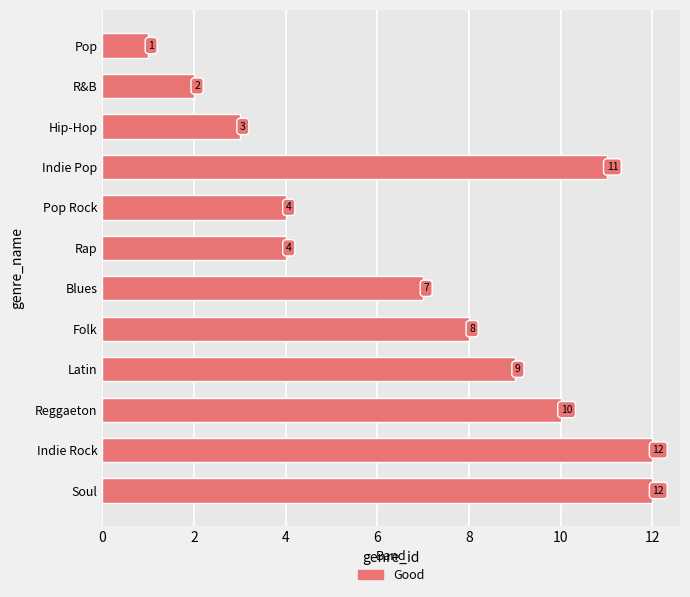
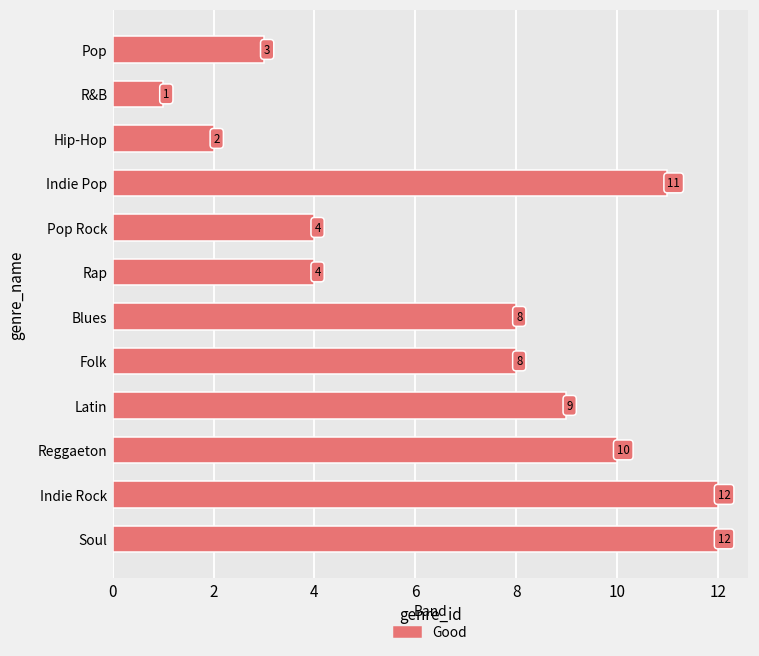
  {
-   "Pop": 1,
-   "R&B": 2,
-   "Hip-Hop": 3,
-   "Blues": 7
+   "Pop": 3,
+   "R&B": 1,
+   "Hip-Hop": 2,
+   "Blues": 8
  }
